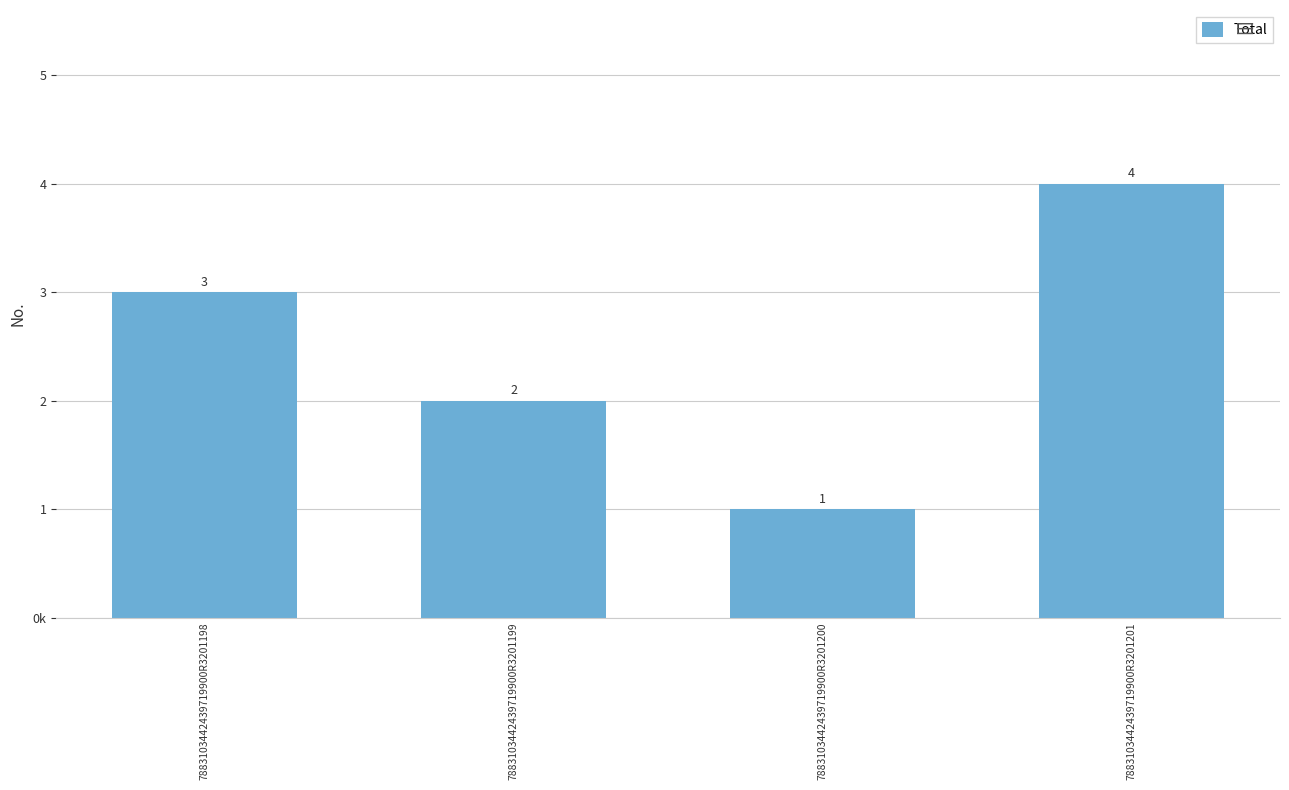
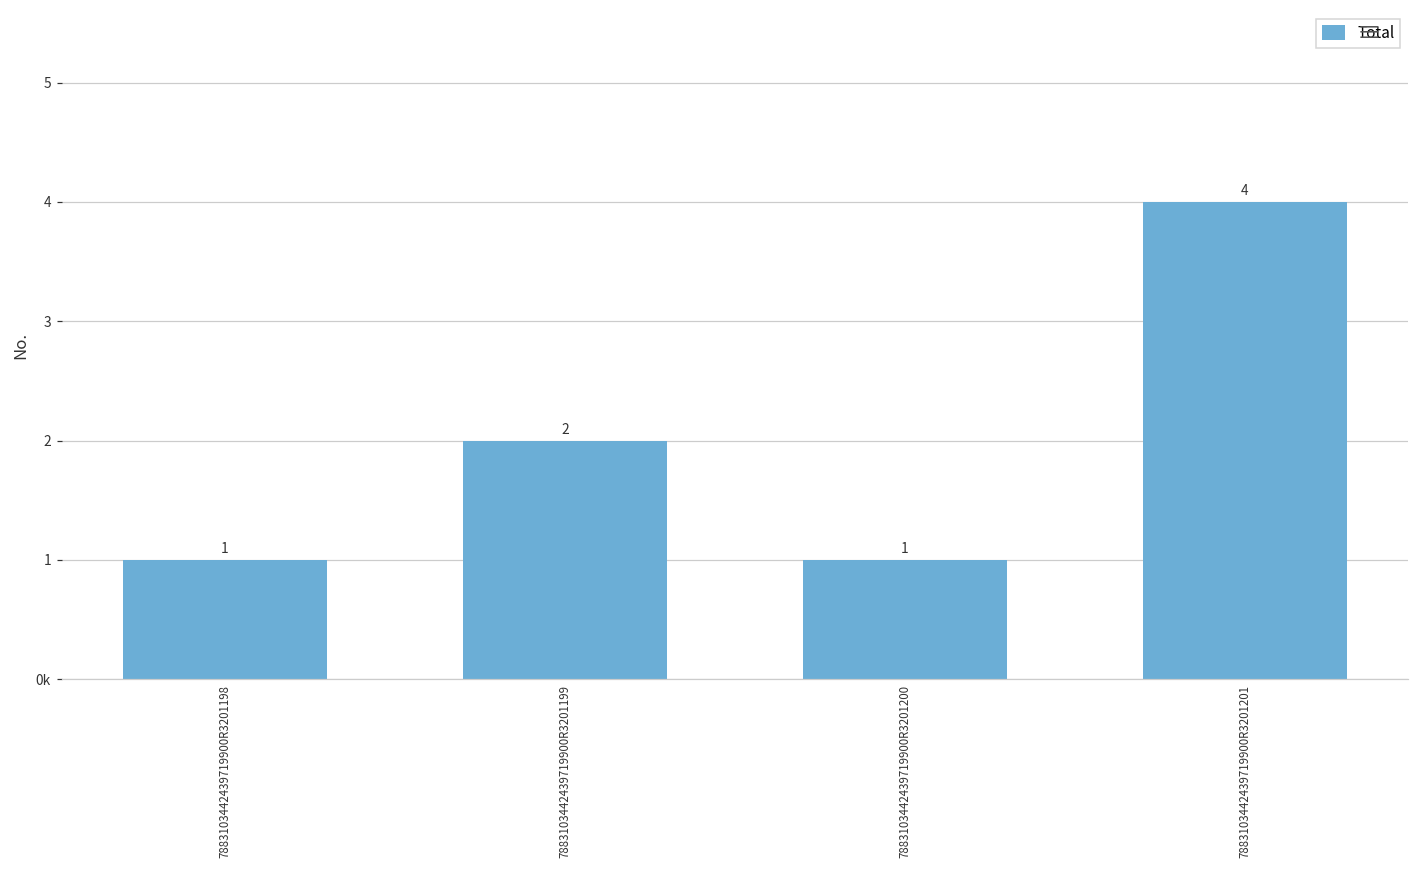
  {
-   "7883103442439719900R3201198": 3,
+   "7883103442439719900R3201198": 1,
    "7883103442439719900R3201199": 2,
    "7883103442439719900R3201200": 1,
    "7883103442439719900R3201201": 4
  }
